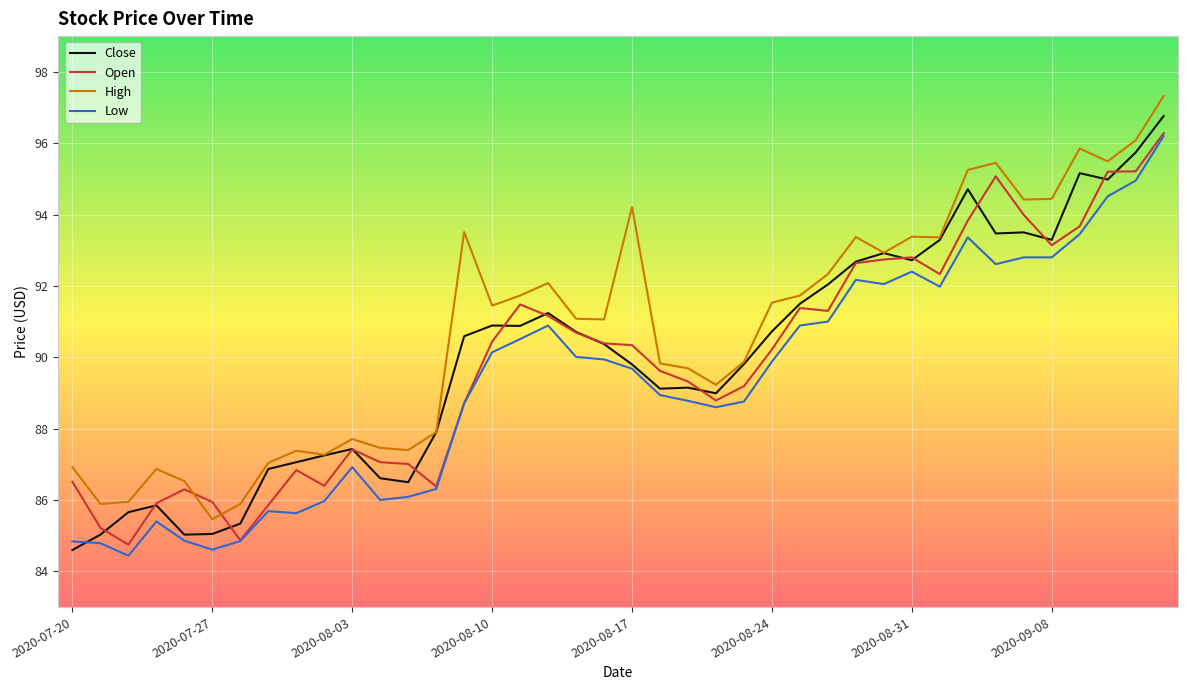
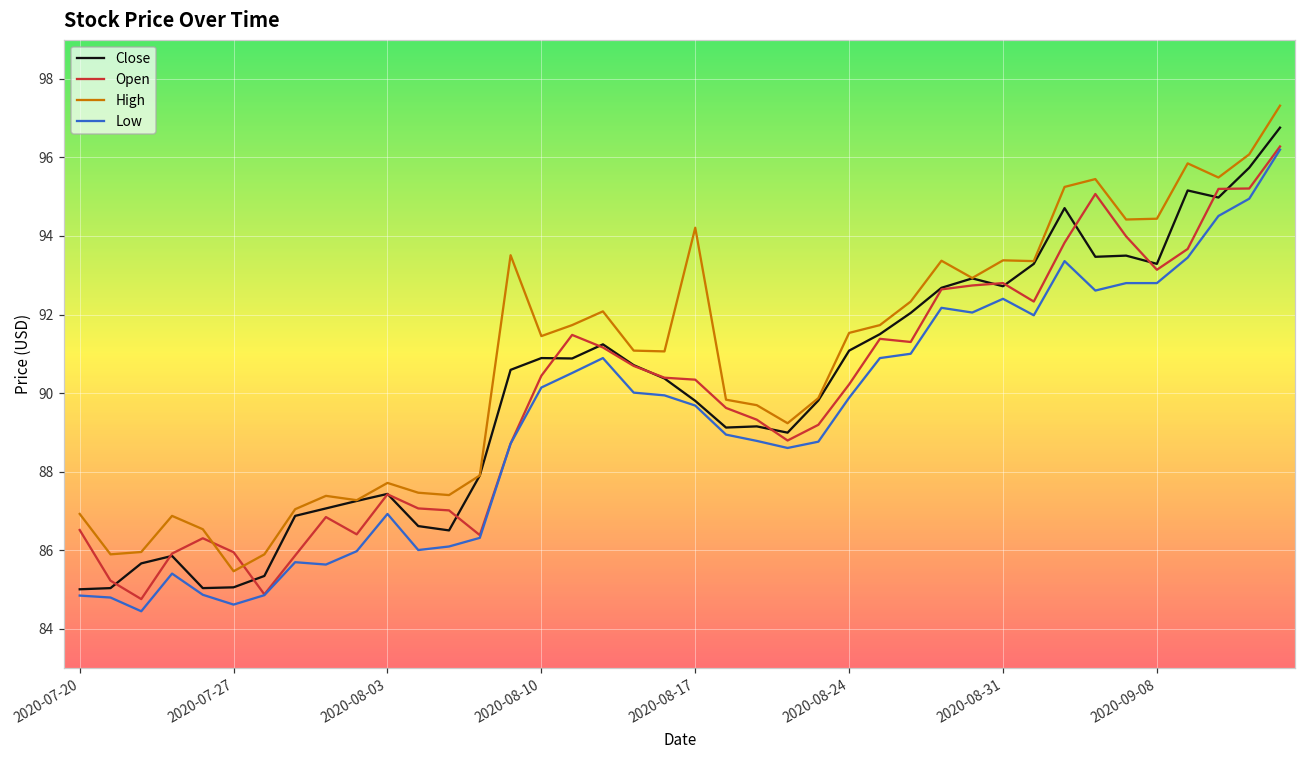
  {
    "Close": {
-     "2020-07-20": 84.6,
+     "2020-07-20": 85.0,
      "2020-07-27": 85.1,
      "2020-08-10": 90.9,
      "2020-08-17": 89.8,
-     "2020-08-24": 90.7,
+     "2020-08-24": 91.1,
      "2020-08-31": 92.7,
      "2020-09-08": 93.3
    },
    "Open": {
      "2020-07-20": 86.5,
      "2020-07-27": 85.9,
      "2020-08-10": 90.4,
      "2020-08-17": 90.3,
      "2020-08-24": 90.2,
      "2020-08-31": 92.8,
      "2020-09-08": 93.1
    },
    "High": {
      "2020-07-20": 86.9,
      "2020-07-27": 85.5,
      "2020-08-03": 87.7,
      "2020-08-10": 91.4,
      "2020-08-17": 94.2,
      "2020-08-24": 91.5,
      "2020-08-31": 93.4,
      "2020-09-08": 94.4
    },
    "Low": {
      "2020-07-20": 84.8,
      "2020-07-27": 84.6,
      "2020-08-03": 86.9,
      "2020-08-10": 90.1,
      "2020-08-17": 89.7,
      "2020-08-24": 89.9,
      "2020-08-31": 92.4,
      "2020-09-08": 92.8
    }
  }
